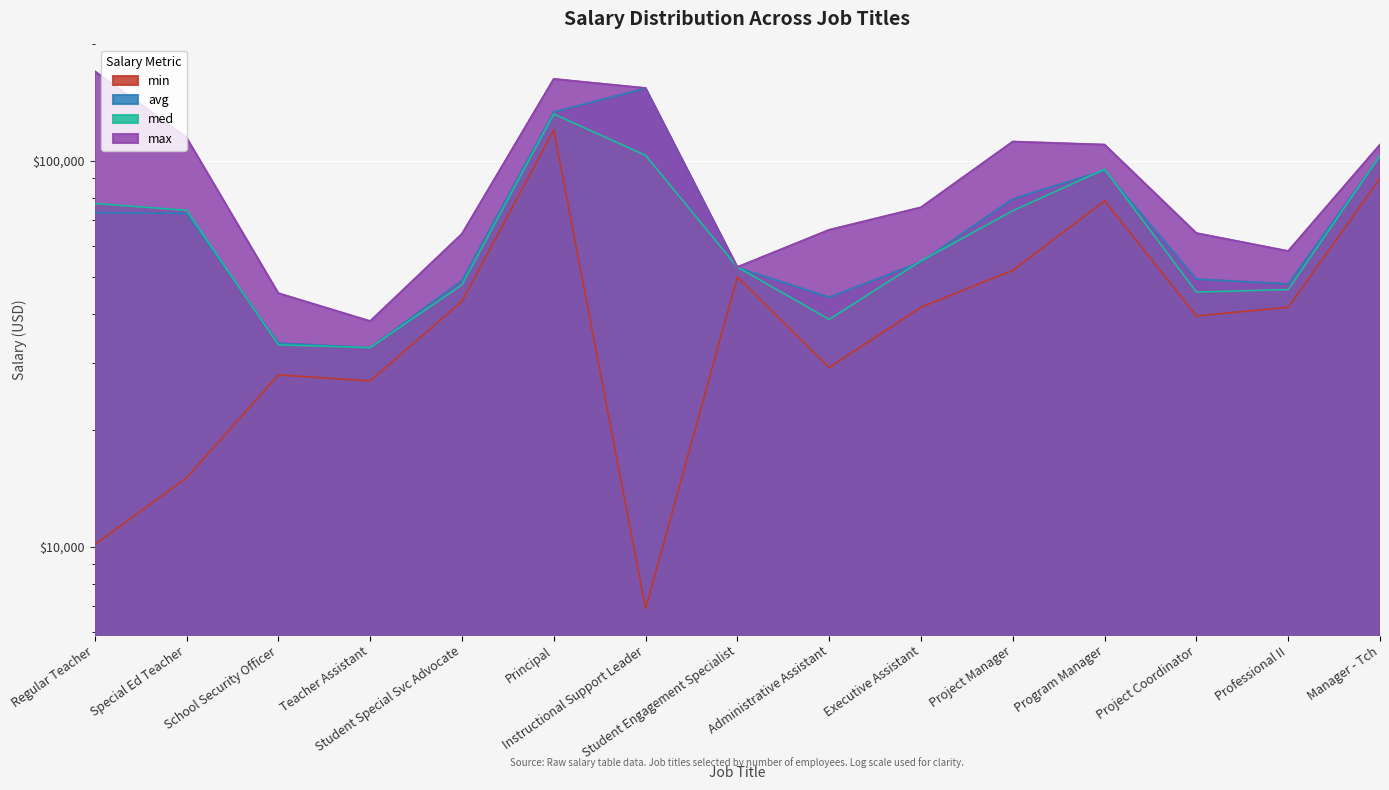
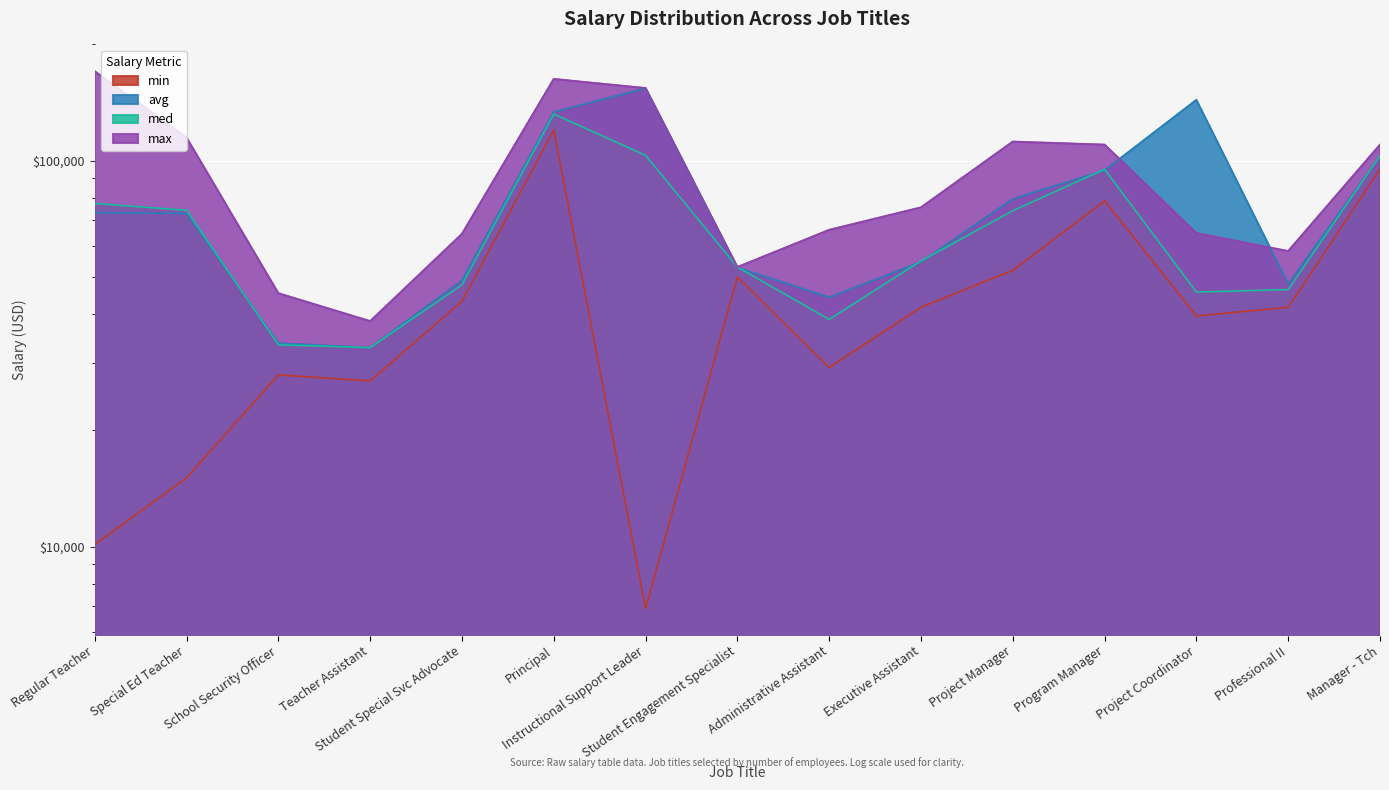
  {
    "min": {
      "Regular Teacher": "$10,100",
      "Special Ed Teacher": "$15,100",
      "School Security Officer": "$28,000",
      "Teacher Assistant": "$27,000",
      "Student Special Svc Advocate": "$43,000",
      "Principal": "$120,000",
      "Instructional Support Leader": "$6,900",
      "Student Engagement Specialist": "$50,000",
      "Administrative Assistant": "$29,000",
      "Executive Assistant": "$42,000",
      "Project Manager": "$52,000",
      "Program Manager": "$79,000",
      "Project Coordinator": "$40,000",
      "Professional II": "$42,000",
-     "Manager - Tch": "$90,000"
+     "Manager - Tch": "$95,000"
    },
    "avg": {
      "Regular Teacher": "$73,000",
      "Special Ed Teacher": "$73,000",
      "Student Special Svc Advocate": "$49,000",
      "Administrative Assistant": "$44,000",
      "Project Manager": "$80,000",
-     "Project Coordinator": "$49,000",
+     "Project Coordinator": "$144,000",
      "Professional II": "$48,000"
    },
    "med": {
      "Regular Teacher": "$77,000",
      "Special Ed Teacher": "$74,000",
      "Student Special Svc Advocate": "$48,000",
      "Instructional Support Leader": "$103,000",
      "Administrative Assistant": "$39,000",
      "Project Manager": "$74,000",
      "Project Coordinator": "$46,000",
      "Professional II": "$46,000"
    },
    "max": {
      "Regular Teacher": "$170,000",
      "Special Ed Teacher": "$115,000",
      "School Security Officer": "$45,000",
      "Teacher Assistant": "$38,000",
      "Student Special Svc Advocate": "$65,000",
      "Principal": "$163,000",
      "Administrative Assistant": "$66,000",
      "Executive Assistant": "$76,000",
      "Project Manager": "$112,000",
      "Program Manager": "$110,000",
      "Project Coordinator": "$65,000",
      "Professional II": "$58,000",
      "Manager - Tch": "$110,000"
    }
  }
